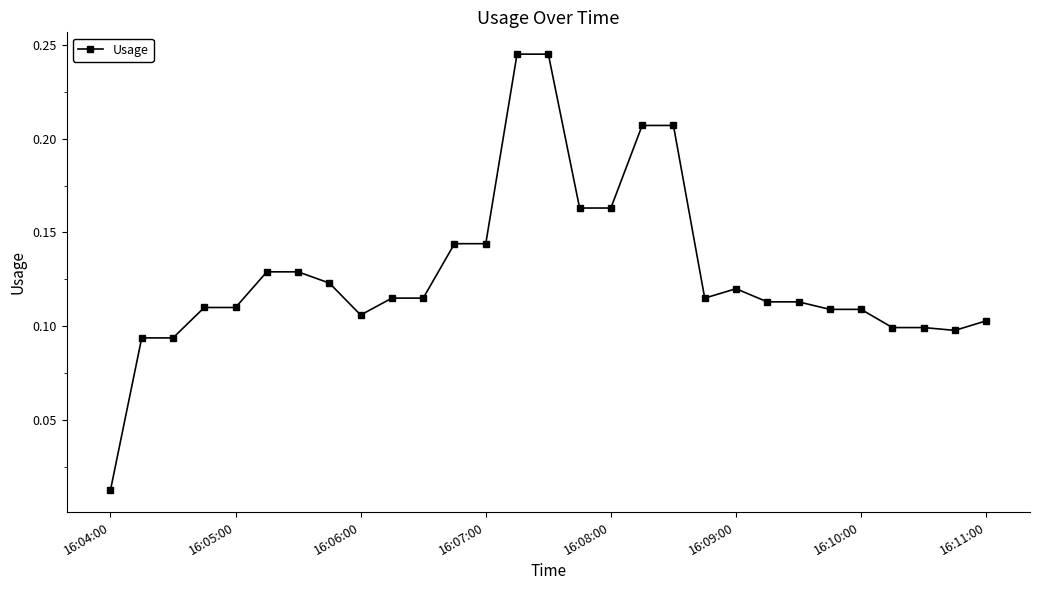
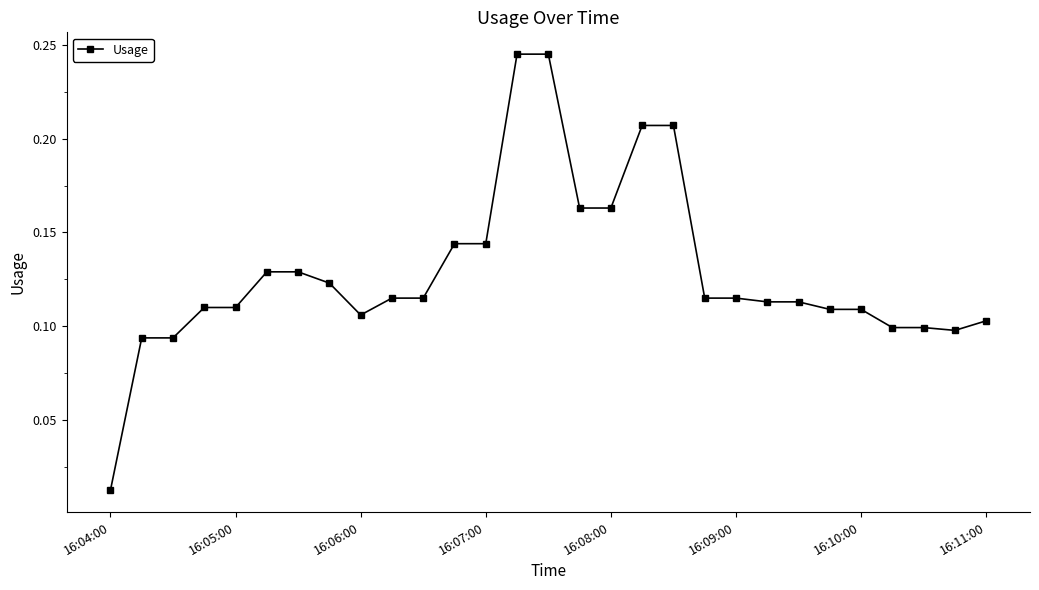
  {
    "16:04:00": 0.013,
    "16:05:00": 0.110,
    "16:06:00": 0.106,
    "16:07:00": 0.144,
    "16:08:00": 0.163,
-   "16:09:00": 0.120,
+   "16:09:00": 0.115,
    "16:10:00": 0.109,
    "16:11:00": 0.103
  }
